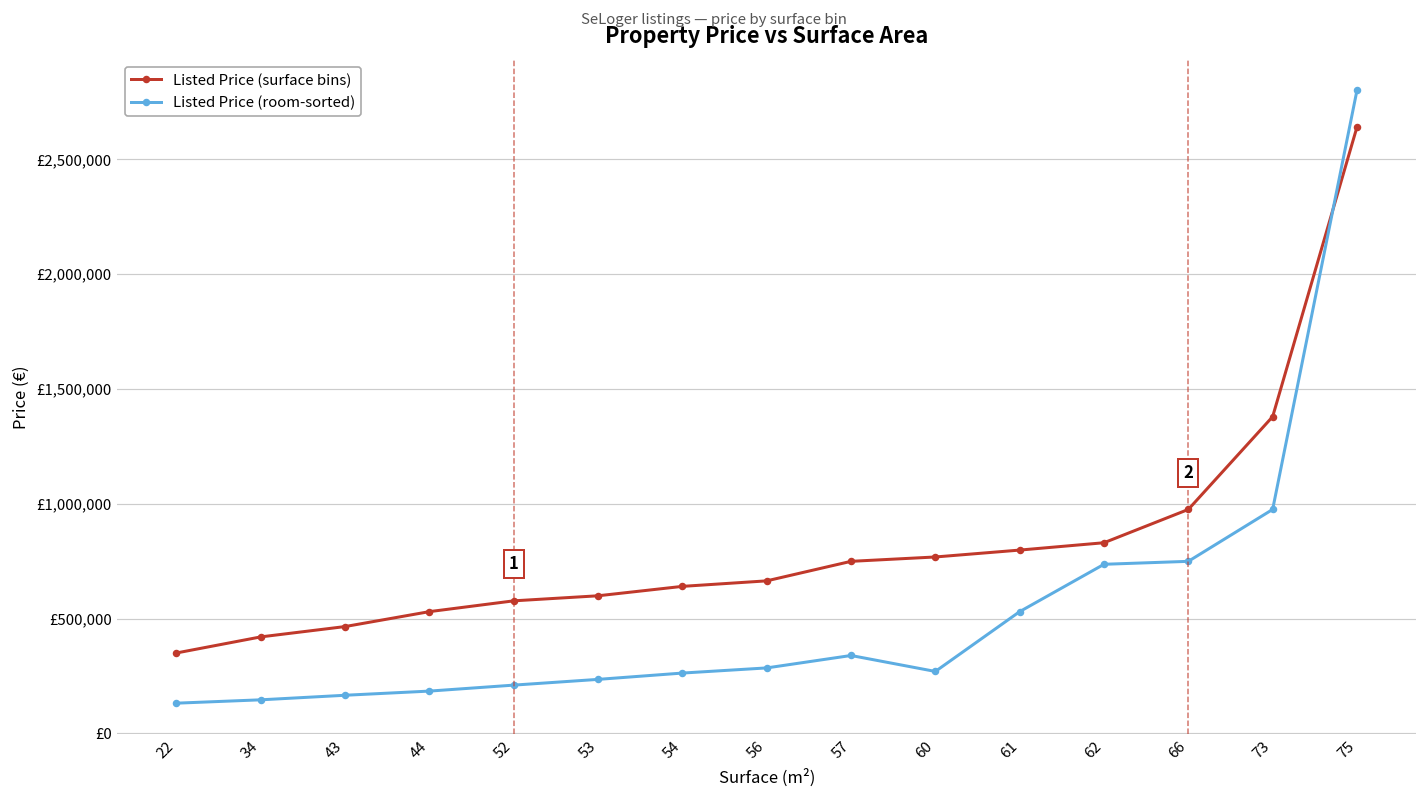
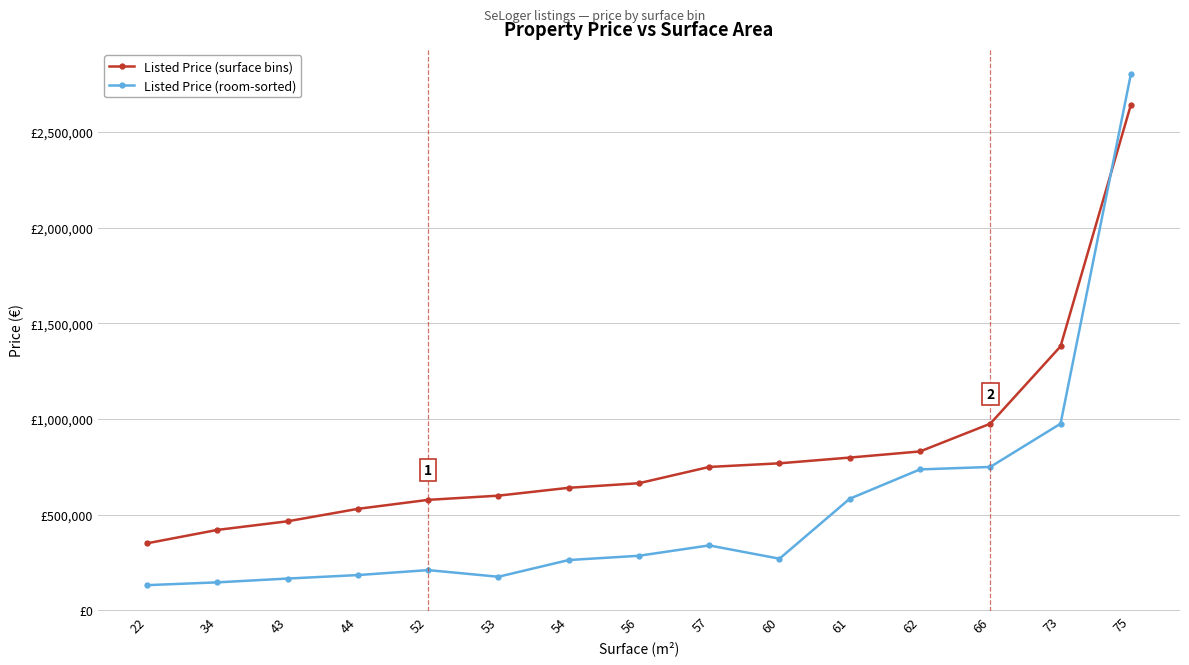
  {
    "Listed Price (surface bins)": {
      "22": "£350,000",
      "34": "£420,000",
      "43": "£470,000",
      "44": "£530,000",
      "53": "£600,000",
      "54": "£640,000",
      "56": "£660,000",
      "57": "£750,000",
      "60": "£770,000",
      "61": "£800,000",
      "62": "£830,000",
      "73": "£1,380,000",
      "75": "£2,640,000"
    },
    "Listed Price (room-sorted)": {
      "22": "£130,000",
      "34": "£150,000",
      "43": "£170,000",
      "44": "£180,000",
      "52": "£210,000",
-     "53": "£240,000",
+     "53": "£180,000",
      "54": "£260,000",
      "56": "£280,000",
      "57": "£340,000",
      "60": "£270,000",
-     "61": "£530,000",
+     "61": "£580,000",
      "62": "£740,000",
      "66": "£750,000",
      "73": "£980,000",
      "75": "£2,800,000"
    }
  }
